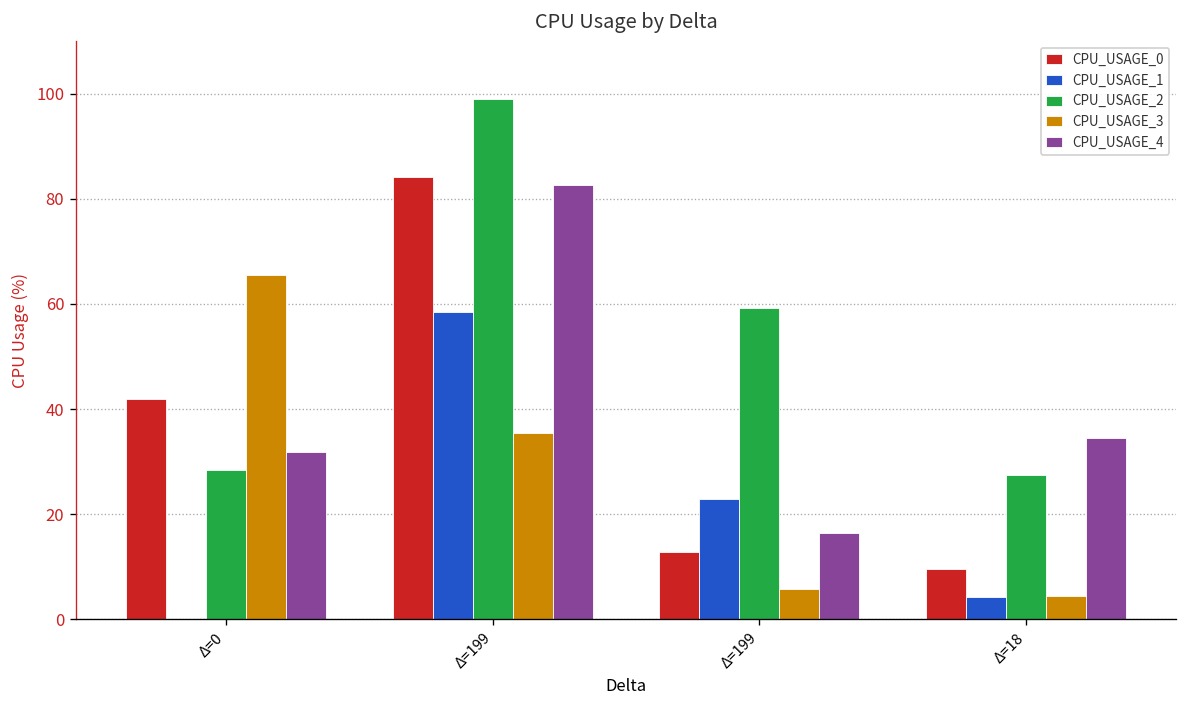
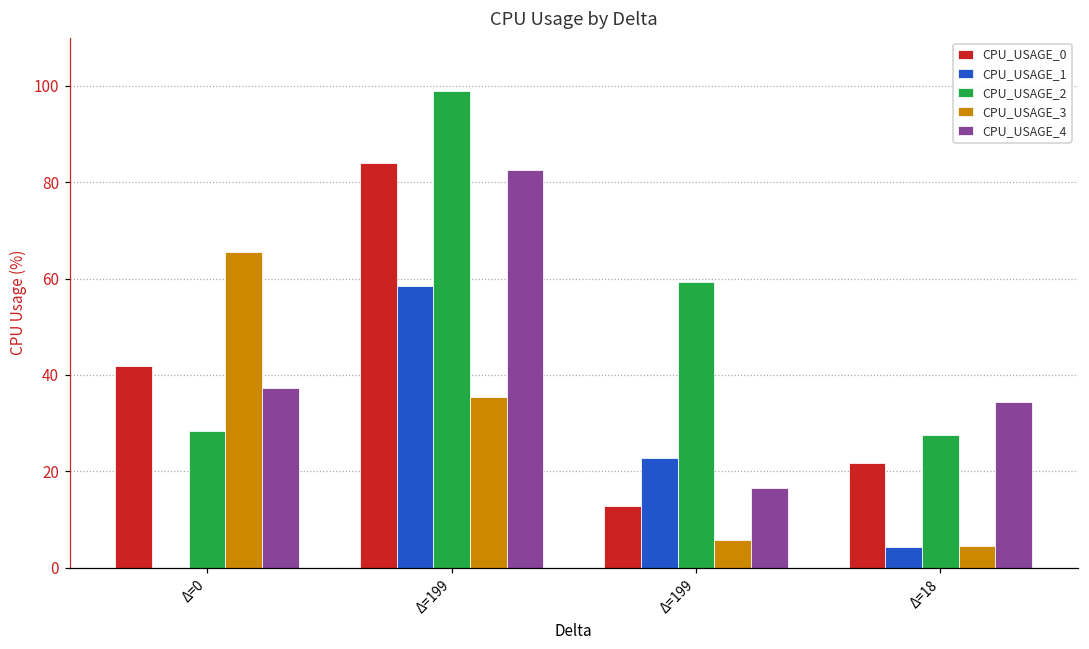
  {
    "CPU_USAGE_0": {
      "Δ=0": 42,
-     "Δ=18": 10
+     "Δ=18": 22
    },
    "CPU_USAGE_1": {
      "Δ=0": 0,
      "Δ=18": 4
    },
    "CPU_USAGE_2": {
      "Δ=0": 28,
      "Δ=18": 28
    },
    "CPU_USAGE_3": {
      "Δ=0": 66,
      "Δ=18": 5
    },
    "CPU_USAGE_4": {
-     "Δ=0": 32,
+     "Δ=0": 37,
      "Δ=18": 34
    }
  }
